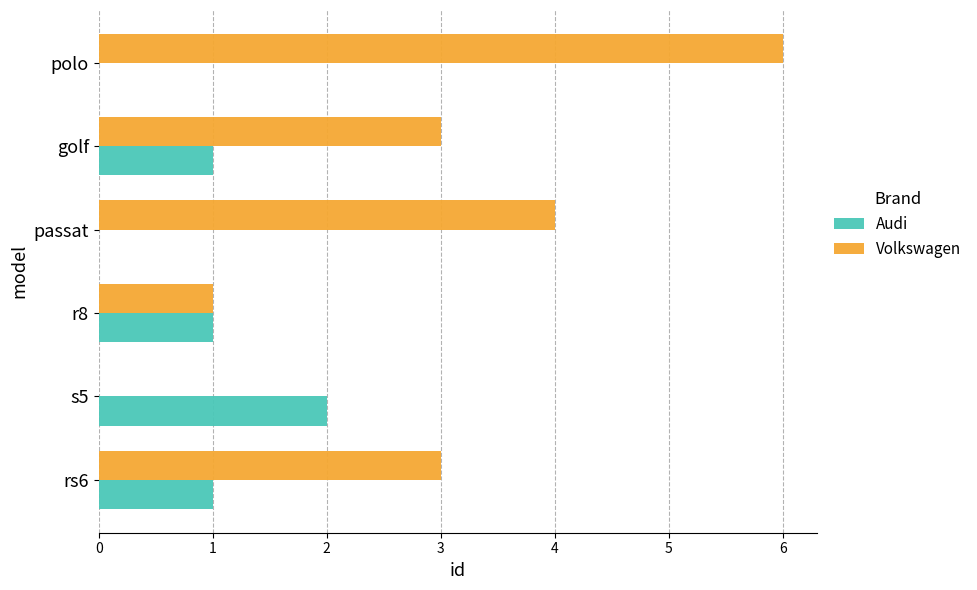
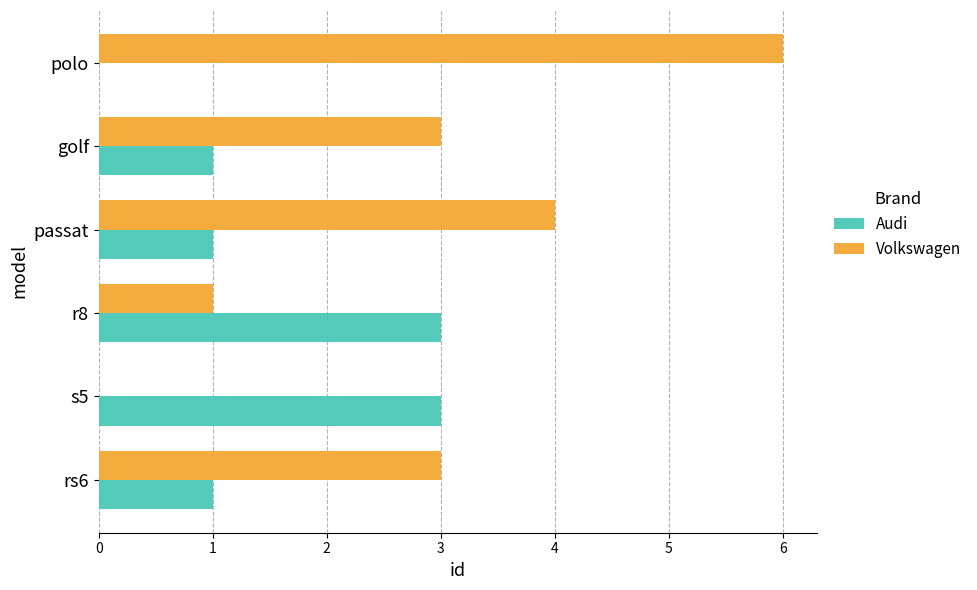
  {
    "Audi": {
      "polo": 0,
      "golf": 1,
-     "passat": 0,
-     "r8": 1,
-     "s5": 2,
+     "passat": 1,
+     "r8": 3,
+     "s5": 3,
      "rs6": 1
    },
    "Volkswagen": {
      "polo": 6,
      "golf": 3,
      "passat": 4,
      "r8": 1,
      "s5": 0,
      "rs6": 3
    }
  }
